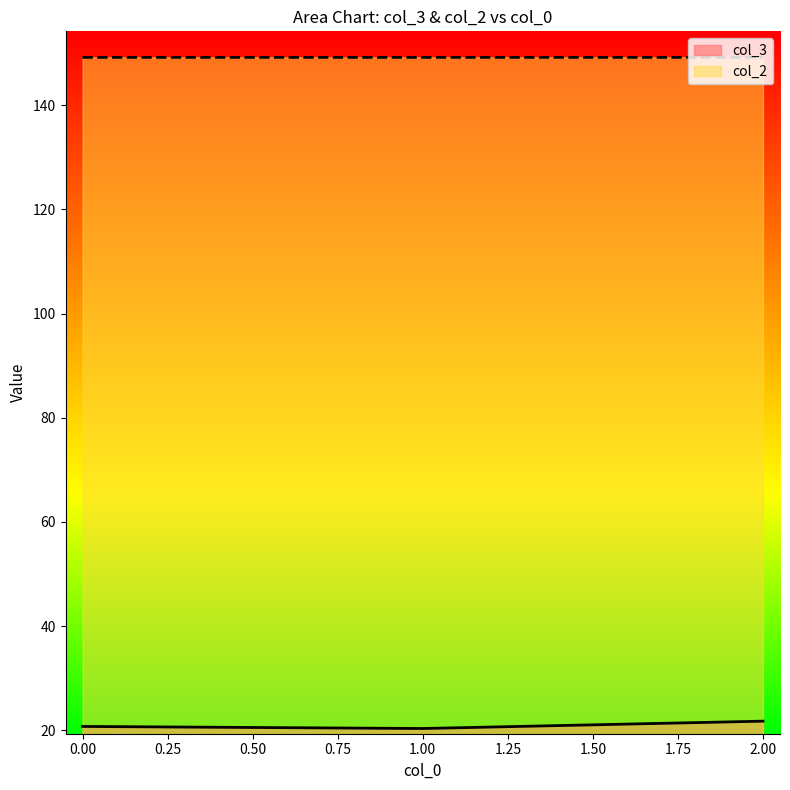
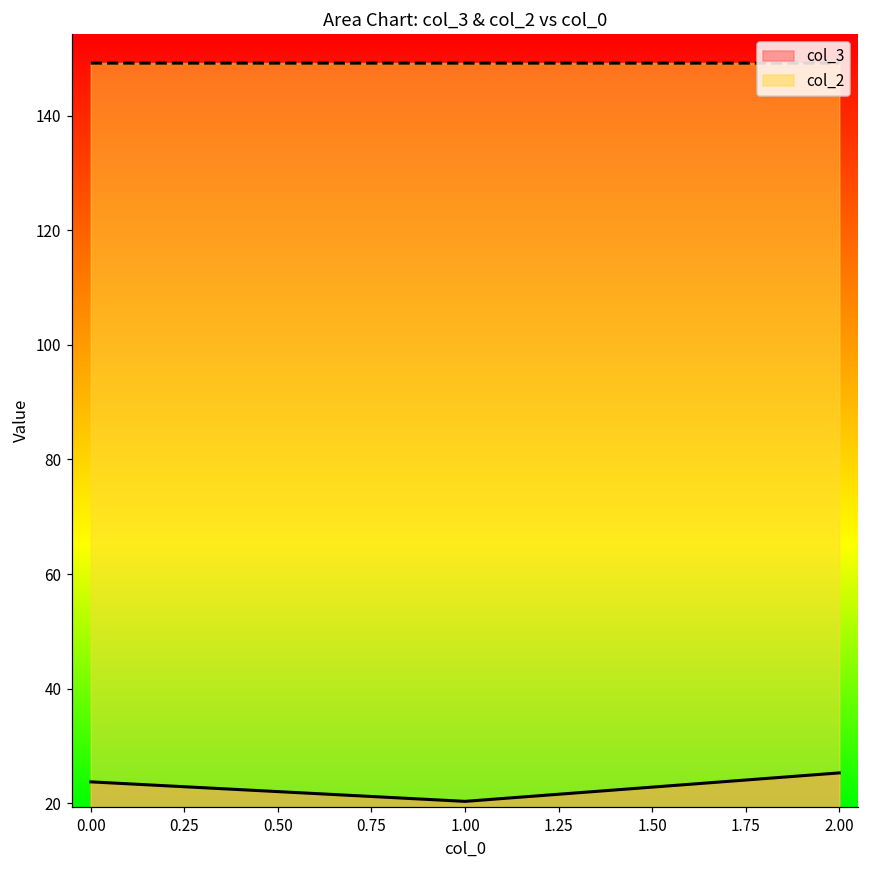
  {
    "col_3": {
-     "0.00": 21,
+     "0.00": 24,
      "1.00": 20,
-     "2.00": 22
+     "2.00": 25
    },
    "col_2": {
      "0.00": 149,
      "1.00": 149
    }
  }
